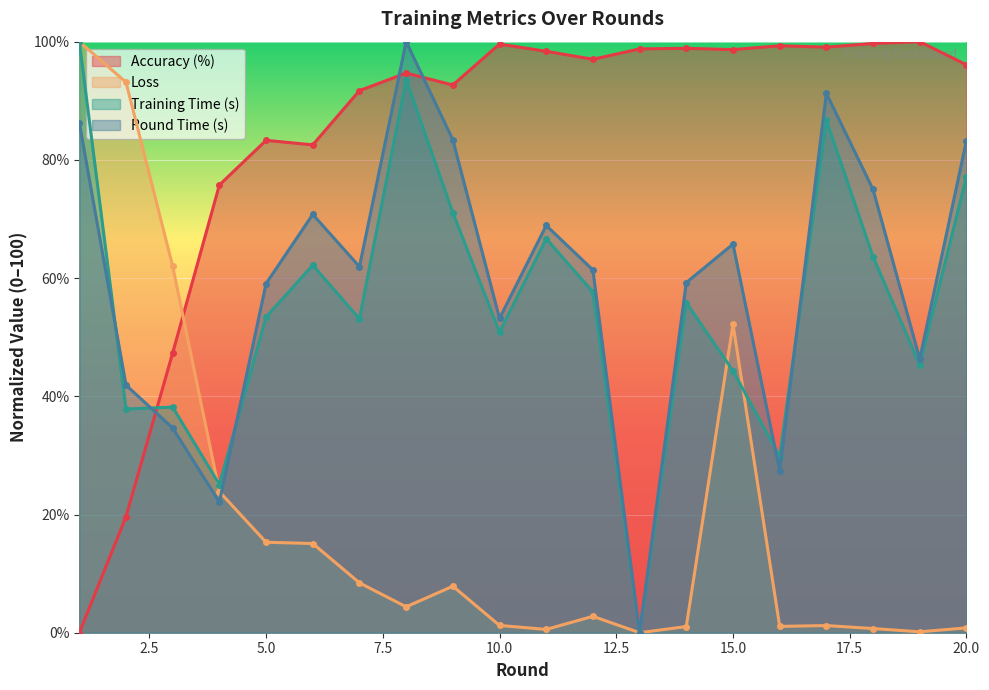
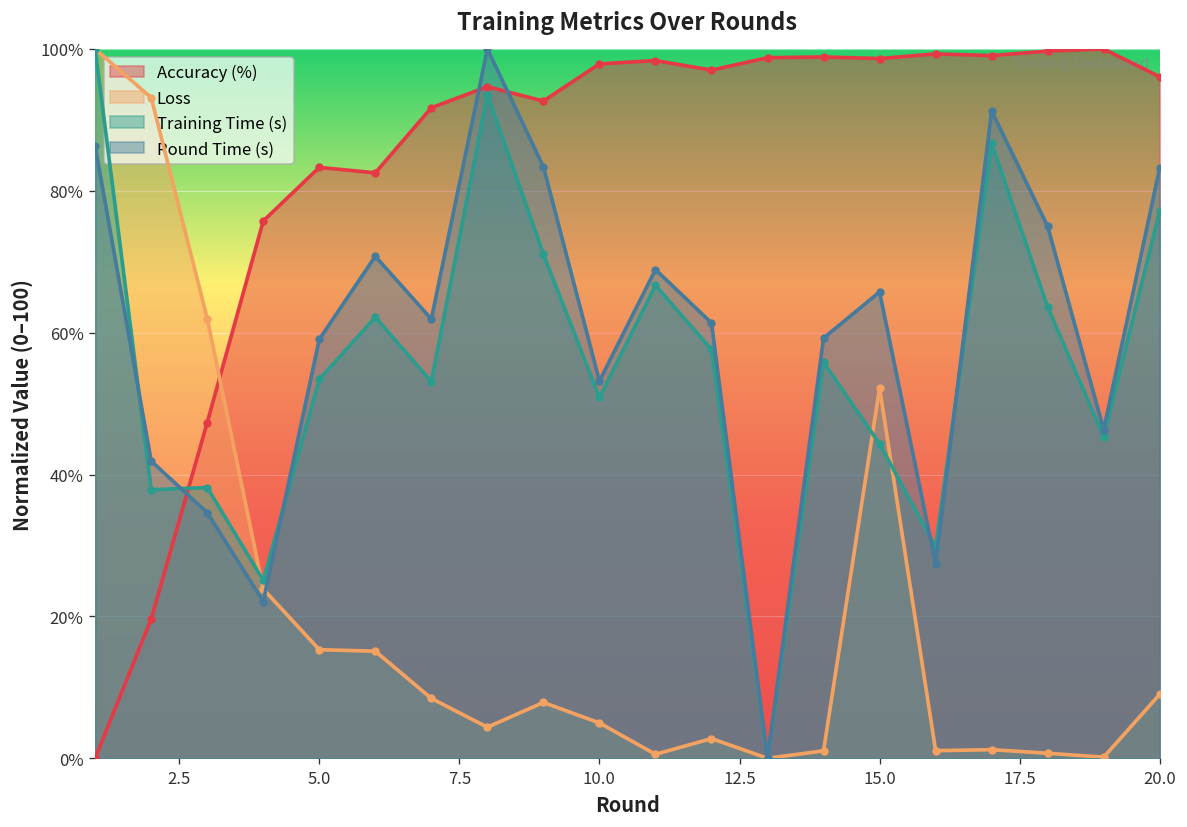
  {
    "Accuracy (%)": {
      "5.0": "83%",
-     "10.0": "100%",
+     "10.0": "98%",
      "15.0": "99%",
      "20.0": "96%"
    },
    "Loss": {
      "5.0": "15%",
-     "10.0": "1%",
+     "10.0": "5%",
      "15.0": "52%",
-     "20.0": "1%"
+     "20.0": "9%"
    }
  }
